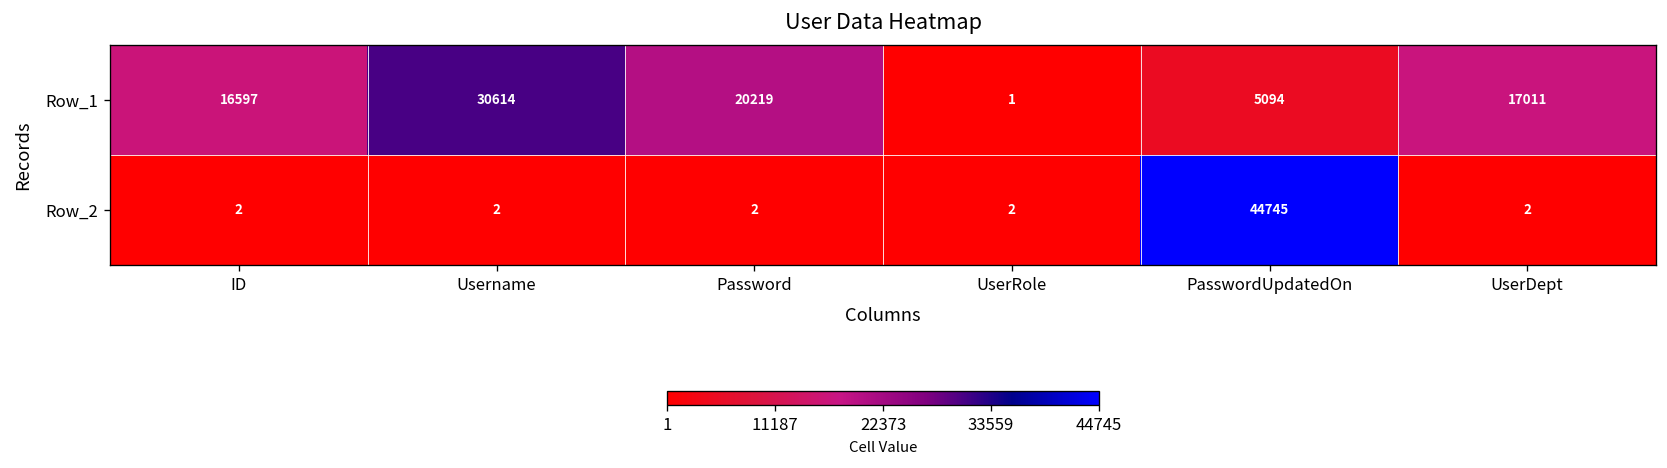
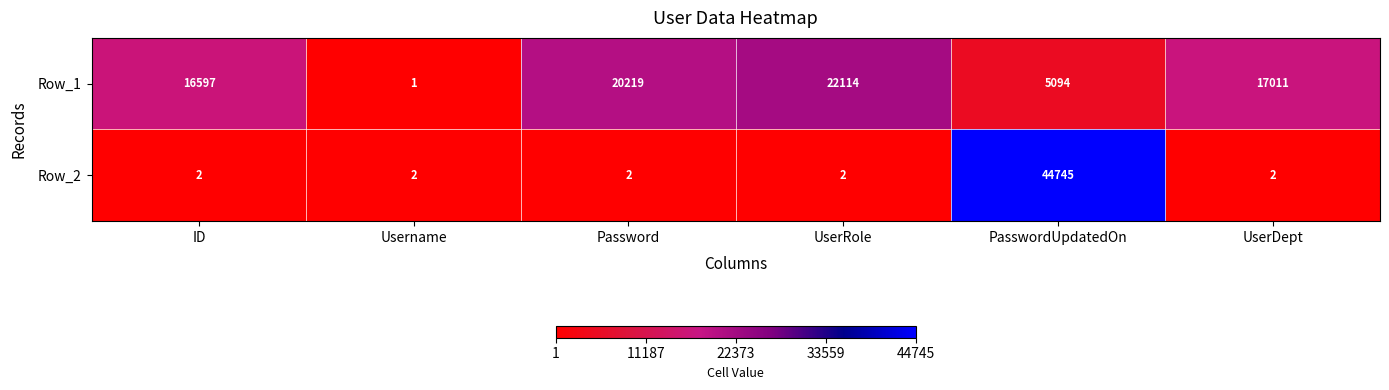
  {
    "Row_1": {
      "ID": 16597,
-     "Username": 30614,
+     "Username": 1,
      "Password": 20219,
-     "UserRole": 1,
+     "UserRole": 22114,
      "PasswordUpdatedOn": 5094,
      "UserDept": 17011
    },
    "Row_2": {
      "ID": 2,
      "Username": 2,
      "Password": 2,
      "UserRole": 2,
      "PasswordUpdatedOn": 44745,
      "UserDept": 2
    }
  }
